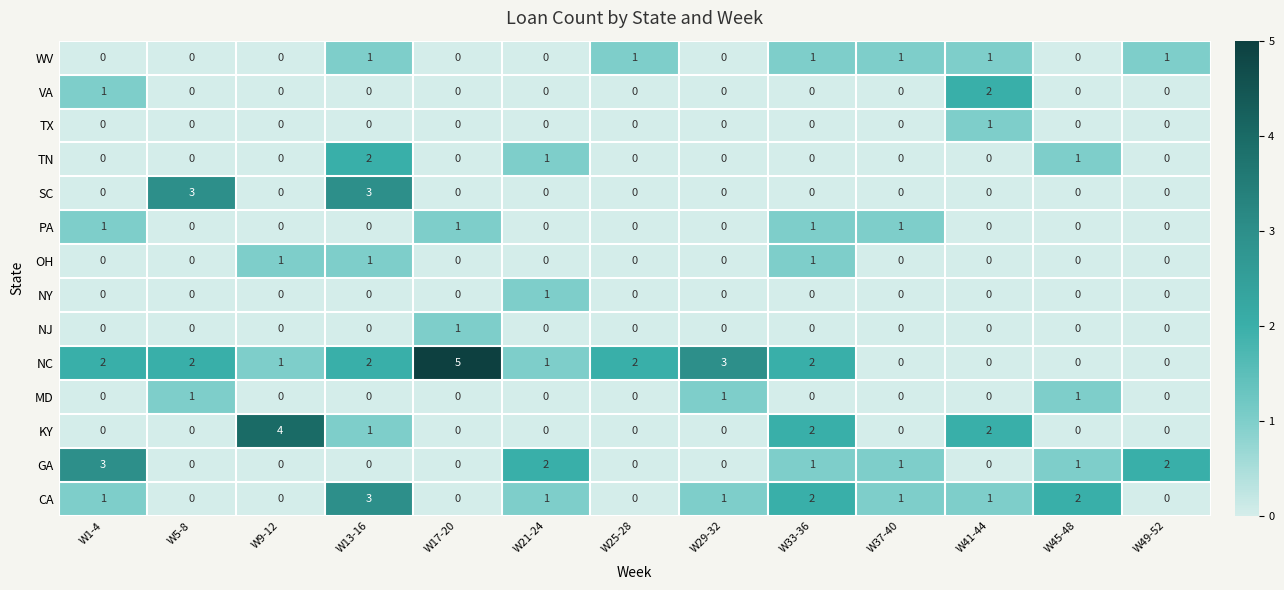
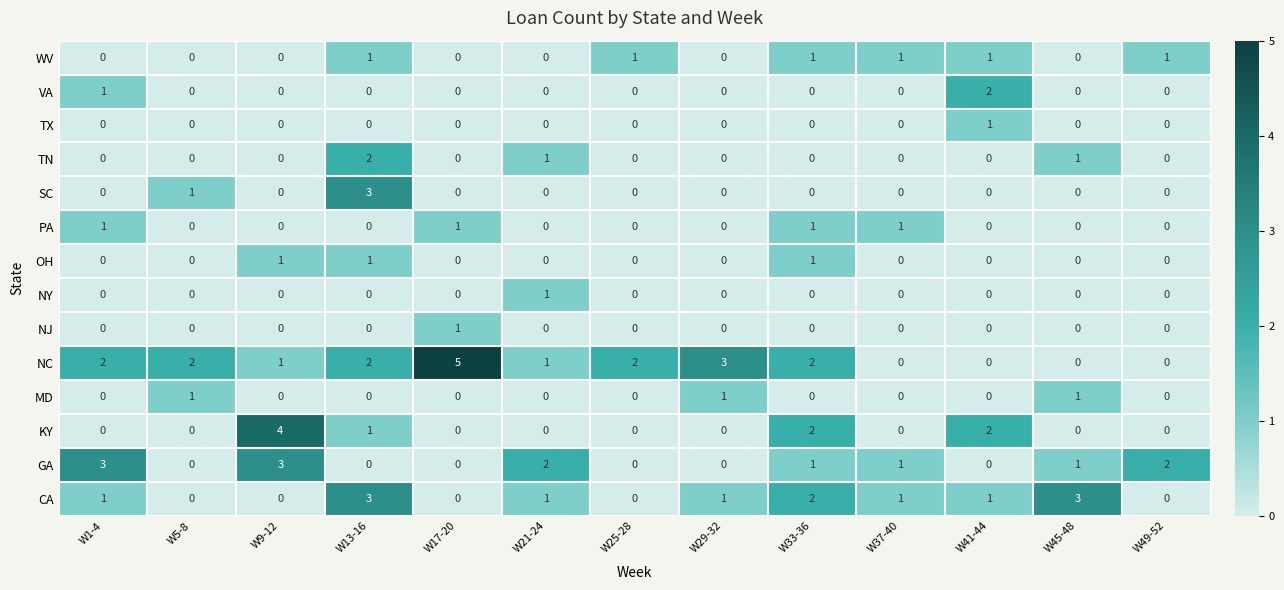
  {
    "WV": {
      "W1-4": 0,
      "W5-8": 0,
      "W9-12": 0,
      "W13-16": 1,
      "W17-20": 0,
      "W21-24": 0,
      "W25-28": 1,
      "W29-32": 0,
      "W33-36": 1,
      "W37-40": 1,
      "W41-44": 1,
      "W45-48": 0,
      "W49-52": 1
    },
    "VA": {
      "W1-4": 1,
      "W5-8": 0,
      "W9-12": 0,
      "W13-16": 0,
      "W17-20": 0,
      "W21-24": 0,
      "W25-28": 0,
      "W29-32": 0,
      "W33-36": 0,
      "W37-40": 0,
      "W41-44": 2,
      "W45-48": 0,
      "W49-52": 0
    },
    "TX": {
      "W1-4": 0,
      "W5-8": 0,
      "W9-12": 0,
      "W13-16": 0,
      "W17-20": 0,
      "W21-24": 0,
      "W25-28": 0,
      "W29-32": 0,
      "W33-36": 0,
      "W37-40": 0,
      "W41-44": 1,
      "W45-48": 0,
      "W49-52": 0
    },
    "TN": {
      "W1-4": 0,
      "W5-8": 0,
      "W9-12": 0,
      "W13-16": 2,
      "W17-20": 0,
      "W21-24": 1,
      "W25-28": 0,
      "W29-32": 0,
      "W33-36": 0,
      "W37-40": 0,
      "W41-44": 0,
      "W45-48": 1,
      "W49-52": 0
    },
    "SC": {
      "W1-4": 0,
-     "W5-8": 3,
+     "W5-8": 1,
      "W9-12": 0,
      "W13-16": 3,
      "W17-20": 0,
      "W21-24": 0,
      "W25-28": 0,
      "W29-32": 0,
      "W33-36": 0,
      "W37-40": 0,
      "W41-44": 0,
      "W45-48": 0,
      "W49-52": 0
    },
    "PA": {
      "W1-4": 1,
      "W5-8": 0,
      "W9-12": 0,
      "W13-16": 0,
      "W17-20": 1,
      "W21-24": 0,
      "W25-28": 0,
      "W29-32": 0,
      "W33-36": 1,
      "W37-40": 1,
      "W41-44": 0,
      "W45-48": 0,
      "W49-52": 0
    },
    "OH": {
      "W1-4": 0,
      "W5-8": 0,
      "W9-12": 1,
      "W13-16": 1,
      "W17-20": 0,
      "W21-24": 0,
      "W25-28": 0,
      "W29-32": 0,
      "W33-36": 1,
      "W37-40": 0,
      "W41-44": 0,
      "W45-48": 0,
      "W49-52": 0
    },
    "NY": {
      "W1-4": 0,
      "W5-8": 0,
      "W9-12": 0,
      "W13-16": 0,
      "W17-20": 0,
      "W21-24": 1,
      "W25-28": 0,
      "W29-32": 0,
      "W33-36": 0,
      "W37-40": 0,
      "W41-44": 0,
      "W45-48": 0,
      "W49-52": 0
    },
    "NJ": {
      "W1-4": 0,
      "W5-8": 0,
      "W9-12": 0,
      "W13-16": 0,
      "W17-20": 1,
      "W21-24": 0,
      "W25-28": 0,
      "W29-32": 0,
      "W33-36": 0,
      "W37-40": 0,
      "W41-44": 0,
      "W45-48": 0,
      "W49-52": 0
    },
    "NC": {
      "W1-4": 2,
      "W5-8": 2,
      "W9-12": 1,
      "W13-16": 2,
      "W17-20": 5,
      "W21-24": 1,
      "W25-28": 2,
      "W29-32": 3,
      "W33-36": 2,
      "W37-40": 0,
      "W41-44": 0,
      "W45-48": 0,
      "W49-52": 0
    },
    "MD": {
      "W1-4": 0,
      "W5-8": 1,
      "W9-12": 0,
      "W13-16": 0,
      "W17-20": 0,
      "W21-24": 0,
      "W25-28": 0,
      "W29-32": 1,
      "W33-36": 0,
      "W37-40": 0,
      "W41-44": 0,
      "W45-48": 1,
      "W49-52": 0
    },
    "KY": {
      "W1-4": 0,
      "W5-8": 0,
      "W9-12": 4,
      "W13-16": 1,
      "W17-20": 0,
      "W21-24": 0,
      "W25-28": 0,
      "W29-32": 0,
      "W33-36": 2,
      "W37-40": 0,
      "W41-44": 2,
      "W45-48": 0,
      "W49-52": 0
    },
    "GA": {
      "W1-4": 3,
      "W5-8": 0,
-     "W9-12": 0,
+     "W9-12": 3,
      "W13-16": 0,
      "W17-20": 0,
      "W21-24": 2,
      "W25-28": 0,
      "W29-32": 0,
      "W33-36": 1,
      "W37-40": 1,
      "W41-44": 0,
      "W45-48": 1,
      "W49-52": 2
    },
    "CA": {
      "W1-4": 1,
      "W5-8": 0,
      "W9-12": 0,
      "W13-16": 3,
      "W17-20": 0,
      "W21-24": 1,
      "W25-28": 0,
      "W29-32": 1,
      "W33-36": 2,
      "W37-40": 1,
      "W41-44": 1,
-     "W45-48": 2,
+     "W45-48": 3,
      "W49-52": 0
    }
  }
